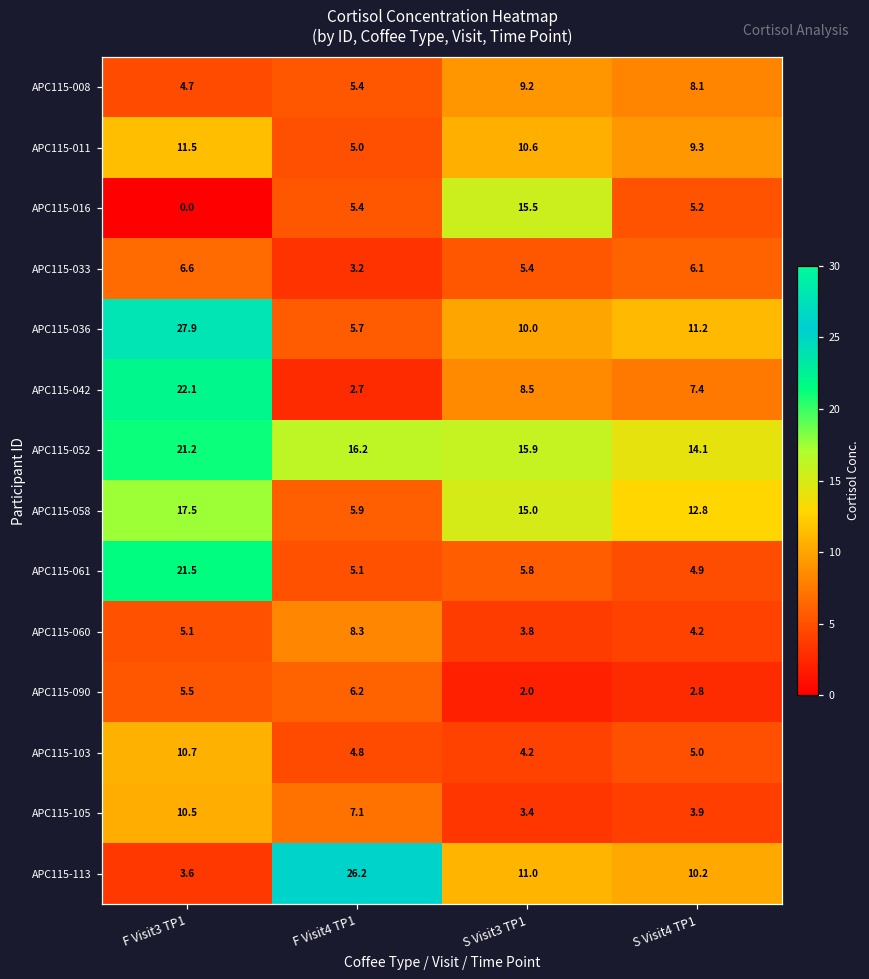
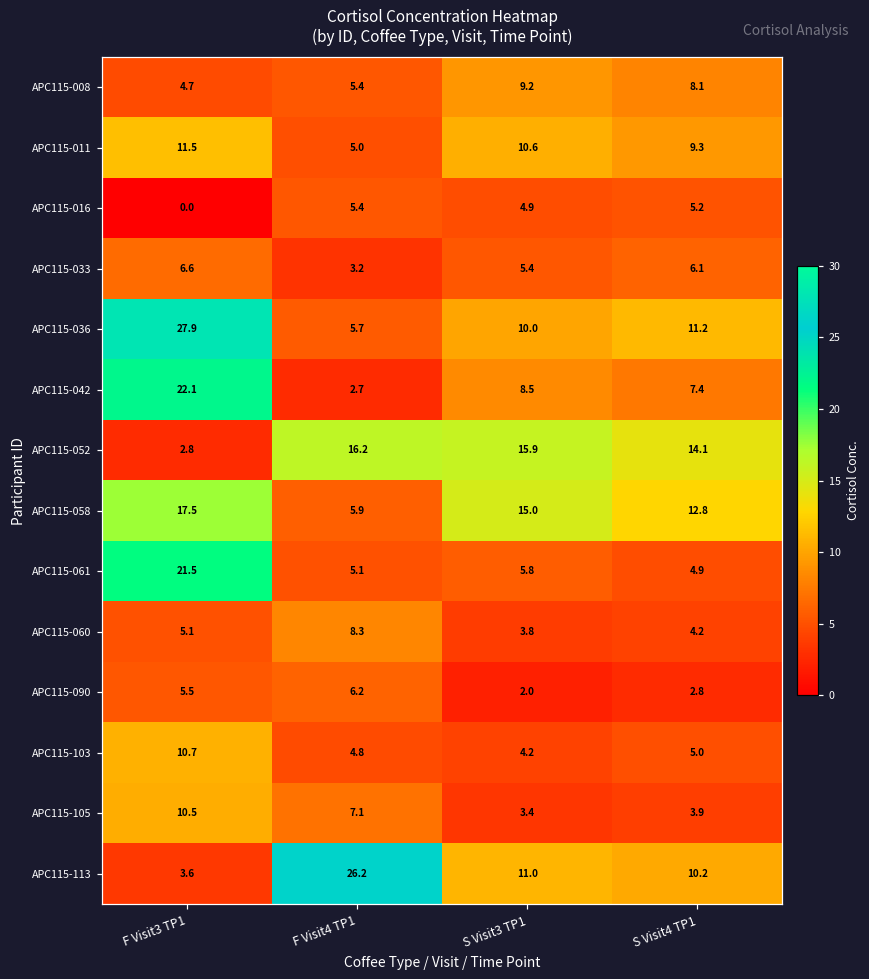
  {
    "APC115-008": {
      "F Visit3 TP1": 4.7,
      "F Visit4 TP1": 5.4,
      "S Visit3 TP1": 9.2,
      "S Visit4 TP1": 8.1
    },
    "APC115-011": {
      "F Visit3 TP1": 11.5,
      "F Visit4 TP1": 5.0,
      "S Visit3 TP1": 10.6,
      "S Visit4 TP1": 9.3
    },
    "APC115-016": {
      "F Visit3 TP1": 0.0,
      "F Visit4 TP1": 5.4,
-     "S Visit3 TP1": 15.5,
+     "S Visit3 TP1": 4.9,
      "S Visit4 TP1": 5.2
    },
    "APC115-033": {
      "F Visit3 TP1": 6.6,
      "F Visit4 TP1": 3.2,
      "S Visit3 TP1": 5.4,
      "S Visit4 TP1": 6.1
    },
    "APC115-036": {
      "F Visit3 TP1": 27.9,
      "F Visit4 TP1": 5.7,
      "S Visit3 TP1": 10.0,
      "S Visit4 TP1": 11.2
    },
    "APC115-042": {
      "F Visit3 TP1": 22.1,
      "F Visit4 TP1": 2.7,
      "S Visit3 TP1": 8.5,
      "S Visit4 TP1": 7.4
    },
    "APC115-052": {
-     "F Visit3 TP1": 21.2,
+     "F Visit3 TP1": 2.8,
      "F Visit4 TP1": 16.2,
      "S Visit3 TP1": 15.9,
      "S Visit4 TP1": 14.1
    },
    "APC115-058": {
      "F Visit3 TP1": 17.5,
      "F Visit4 TP1": 5.9,
      "S Visit3 TP1": 15.0,
      "S Visit4 TP1": 12.8
    },
    "APC115-061": {
      "F Visit3 TP1": 21.5,
      "F Visit4 TP1": 5.1,
      "S Visit3 TP1": 5.8,
      "S Visit4 TP1": 4.9
    },
    "APC115-060": {
      "F Visit3 TP1": 5.1,
      "F Visit4 TP1": 8.3,
      "S Visit3 TP1": 3.8,
      "S Visit4 TP1": 4.2
    },
    "APC115-090": {
      "F Visit3 TP1": 5.5,
      "F Visit4 TP1": 6.2,
      "S Visit3 TP1": 2.0,
      "S Visit4 TP1": 2.8
    },
    "APC115-103": {
      "F Visit3 TP1": 10.7,
      "F Visit4 TP1": 4.8,
      "S Visit3 TP1": 4.2,
      "S Visit4 TP1": 5.0
    },
    "APC115-105": {
      "F Visit3 TP1": 10.5,
      "F Visit4 TP1": 7.1,
      "S Visit3 TP1": 3.4,
      "S Visit4 TP1": 3.9
    },
    "APC115-113": {
      "F Visit3 TP1": 3.6,
      "F Visit4 TP1": 26.2,
      "S Visit3 TP1": 11.0,
      "S Visit4 TP1": 10.2
    }
  }
